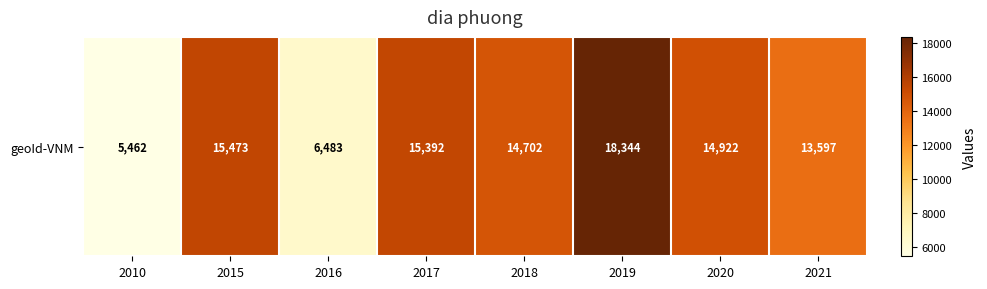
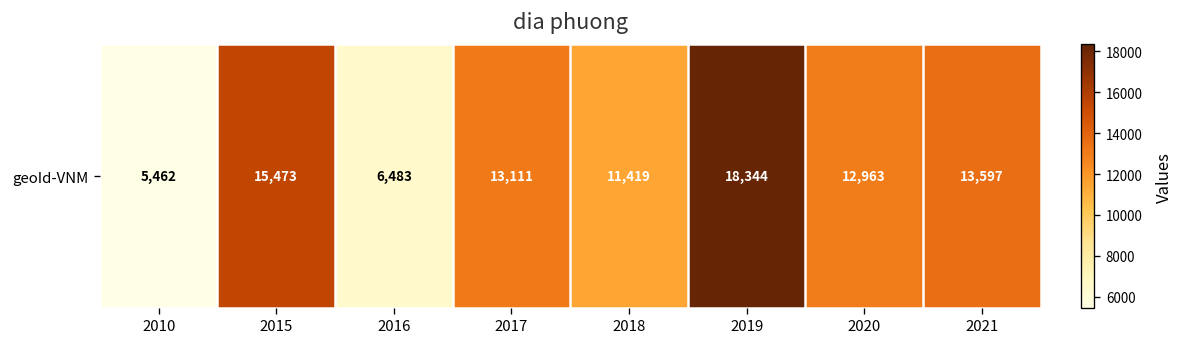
  {
    "geoId-VNM": {
      "2010": "5,462",
      "2015": "15,473",
      "2016": "6,483",
-     "2017": "15,392",
-     "2018": "14,702",
+     "2017": "13,111",
+     "2018": "11,419",
      "2019": "18,344",
-     "2020": "14,922",
+     "2020": "12,963",
      "2021": "13,597"
    }
  }
